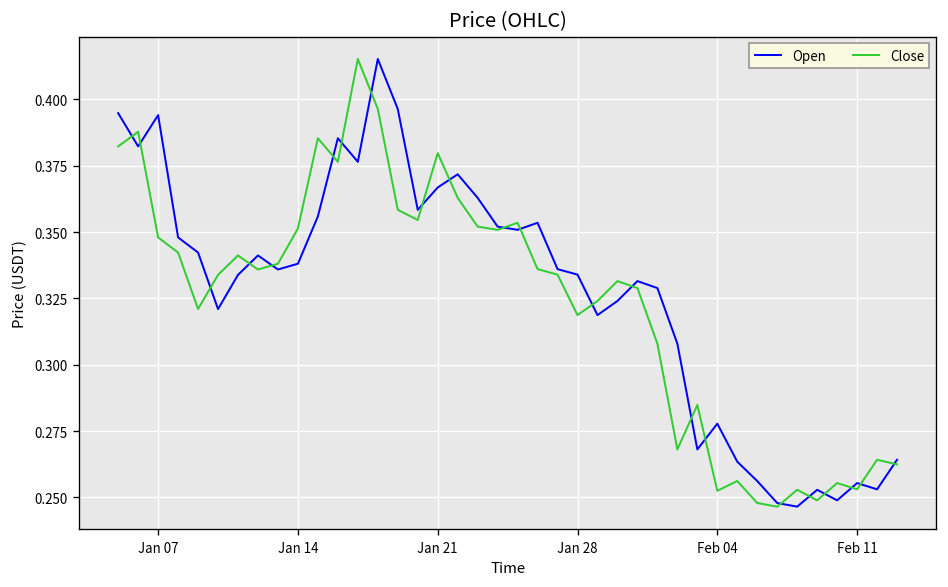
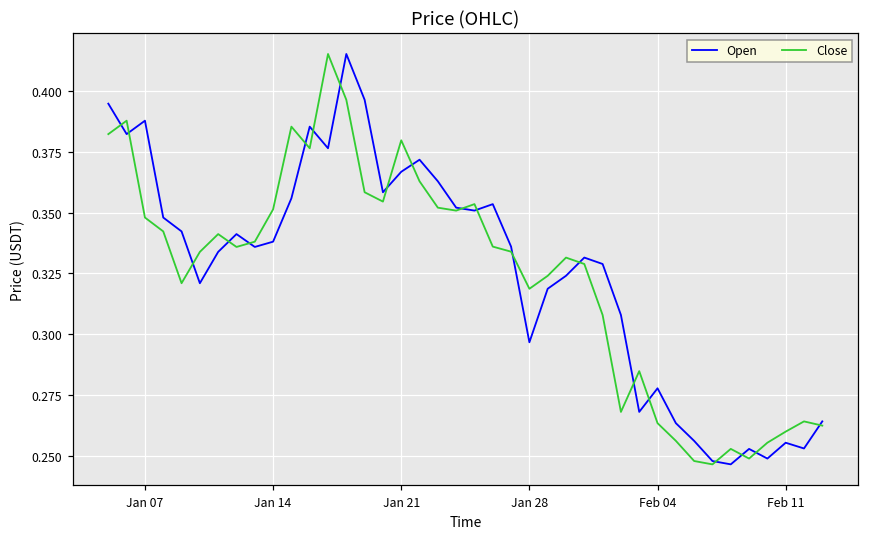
  {
    "Open": {
-     "Jan 07": 0.394,
+     "Jan 07": 0.388,
      "Jan 14": 0.338,
      "Jan 21": 0.367,
-     "Jan 28": 0.334,
+     "Jan 28": 0.297,
      "Feb 04": 0.278,
      "Feb 11": 0.255
    },
    "Close": {
      "Jan 07": 0.348,
      "Jan 14": 0.351,
      "Jan 21": 0.380,
      "Jan 28": 0.319,
-     "Feb 04": 0.253,
-     "Feb 11": 0.253
+     "Feb 04": 0.263,
+     "Feb 11": 0.260
    }
  }
